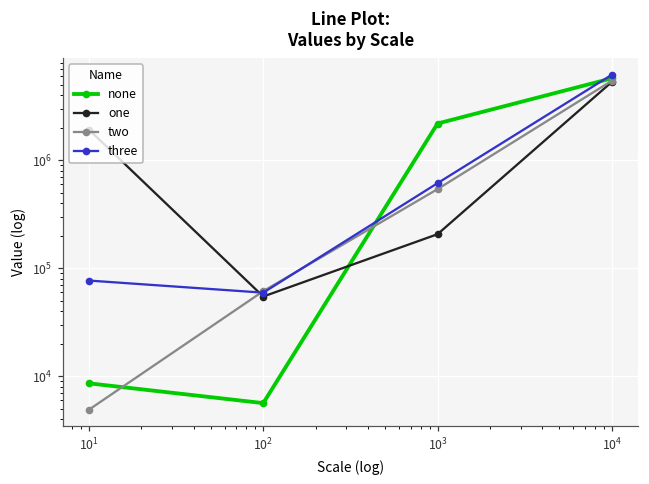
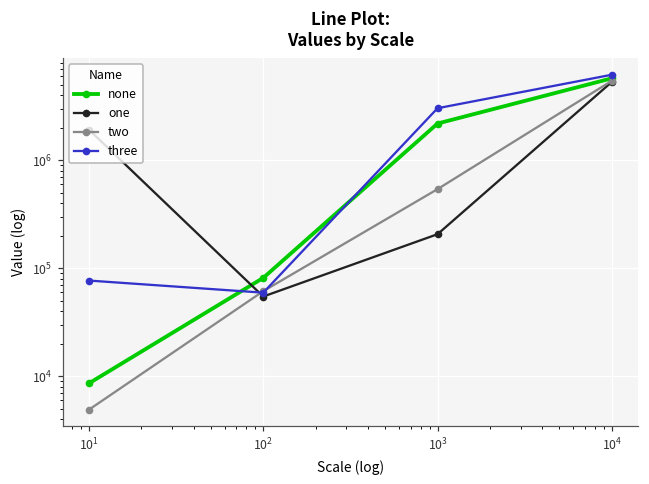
  {
    "none": {
      "10^1": 9000,
-     "10^2": 6000,
+     "10^2": 80000,
      "10^3": 2200000
    },
    "one": {
      "10^2": 50000,
      "10^3": 210000
    },
    "two": {
      "10^1": 5000,
      "10^3": 500000
    },
    "three": {
      "10^1": 80000,
-     "10^3": 600000,
+     "10^3": 3000000,
      "10^4": 6000000
    }
  }
